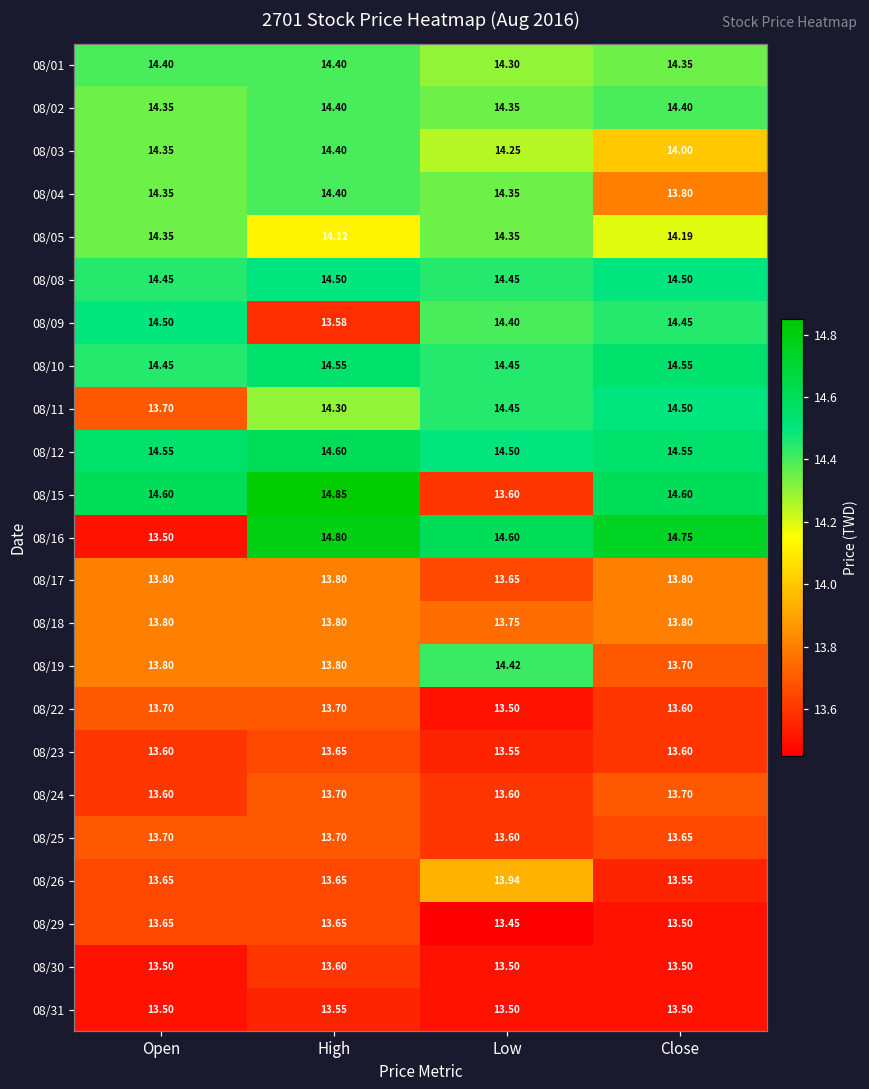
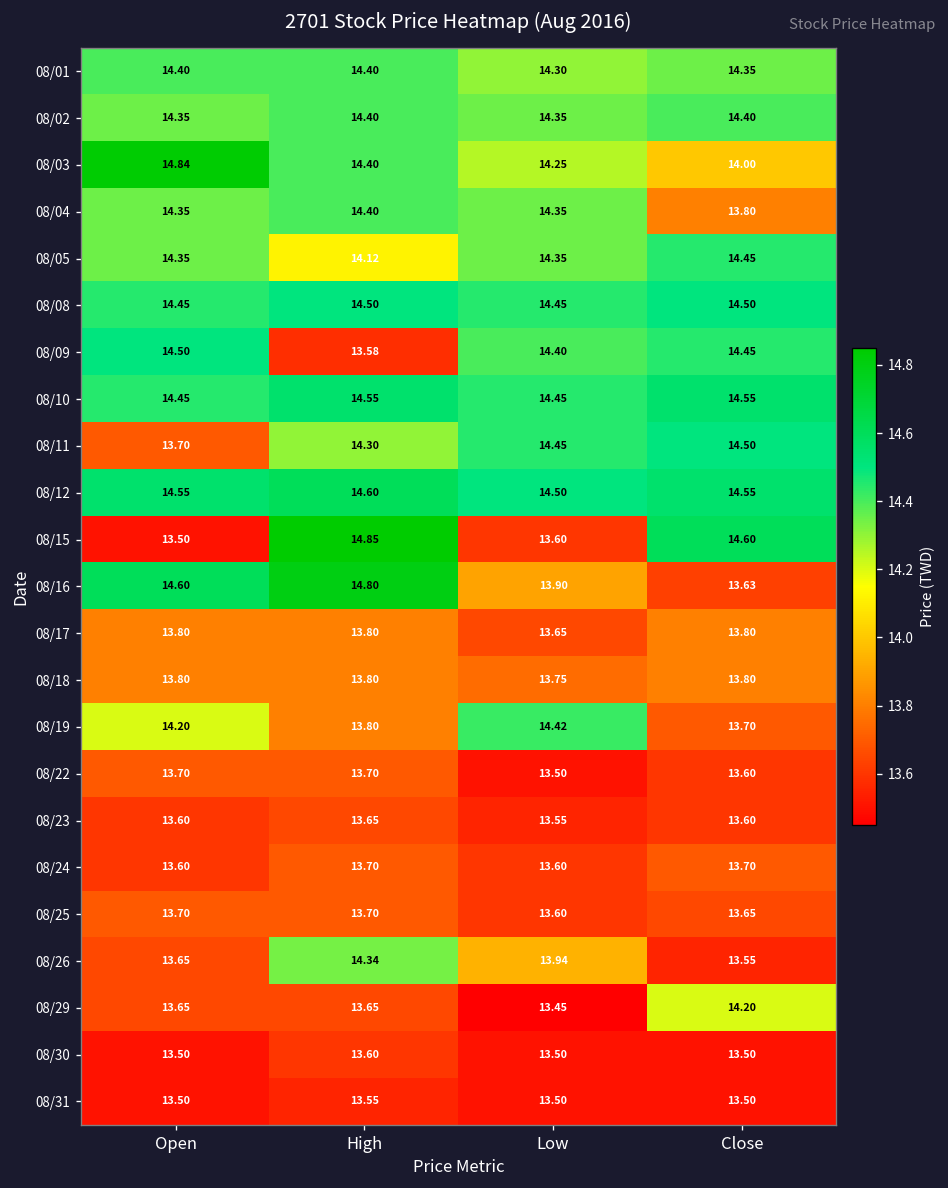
  {
    "08/01": {
      "Open": 14.40,
      "High": 14.40,
      "Low": 14.30,
      "Close": 14.35
    },
    "08/02": {
      "Open": 14.35,
      "High": 14.40,
      "Low": 14.35,
      "Close": 14.40
    },
    "08/03": {
-     "Open": 14.35,
+     "Open": 14.84,
      "High": 14.40,
      "Low": 14.25,
      "Close": 14.00
    },
    "08/04": {
      "Open": 14.35,
      "High": 14.40,
      "Low": 14.35,
      "Close": 13.80
    },
    "08/05": {
      "Open": 14.35,
      "High": 14.12,
      "Low": 14.35,
-     "Close": 14.19
+     "Close": 14.45
    },
    "08/08": {
      "Open": 14.45,
      "High": 14.50,
      "Low": 14.45,
      "Close": 14.50
    },
    "08/09": {
      "Open": 14.50,
      "High": 13.58,
      "Low": 14.40,
      "Close": 14.45
    },
    "08/10": {
      "Open": 14.45,
      "High": 14.55,
      "Low": 14.45,
      "Close": 14.55
    },
    "08/11": {
      "Open": 13.70,
      "High": 14.30,
      "Low": 14.45,
      "Close": 14.50
    },
    "08/12": {
      "Open": 14.55,
      "High": 14.60,
      "Low": 14.50,
      "Close": 14.55
    },
    "08/15": {
-     "Open": 14.60,
+     "Open": 13.50,
      "High": 14.85,
      "Low": 13.60,
      "Close": 14.60
    },
    "08/16": {
-     "Open": 13.50,
+     "Open": 14.60,
      "High": 14.80,
-     "Low": 14.60,
-     "Close": 14.75
+     "Low": 13.90,
+     "Close": 13.63
    },
    "08/17": {
      "Open": 13.80,
      "High": 13.80,
      "Low": 13.65,
      "Close": 13.80
    },
    "08/18": {
      "Open": 13.80,
      "High": 13.80,
      "Low": 13.75,
      "Close": 13.80
    },
    "08/19": {
-     "Open": 13.80,
+     "Open": 14.20,
      "High": 13.80,
      "Low": 14.42,
      "Close": 13.70
    },
    "08/22": {
      "Open": 13.70,
      "High": 13.70,
      "Low": 13.50,
      "Close": 13.60
    },
    "08/23": {
      "Open": 13.60,
      "High": 13.65,
      "Low": 13.55,
      "Close": 13.60
    },
    "08/24": {
      "Open": 13.60,
      "High": 13.70,
      "Low": 13.60,
      "Close": 13.70
    },
    "08/25": {
      "Open": 13.70,
      "High": 13.70,
      "Low": 13.60,
      "Close": 13.65
    },
    "08/26": {
      "Open": 13.65,
-     "High": 13.65,
+     "High": 14.34,
      "Low": 13.94,
      "Close": 13.55
    },
    "08/29": {
      "Open": 13.65,
      "High": 13.65,
      "Low": 13.45,
-     "Close": 13.50
+     "Close": 14.20
    },
    "08/30": {
      "Open": 13.50,
      "High": 13.60,
      "Low": 13.50,
      "Close": 13.50
    },
    "08/31": {
      "Open": 13.50,
      "High": 13.55,
      "Low": 13.50,
      "Close": 13.50
    }
  }
